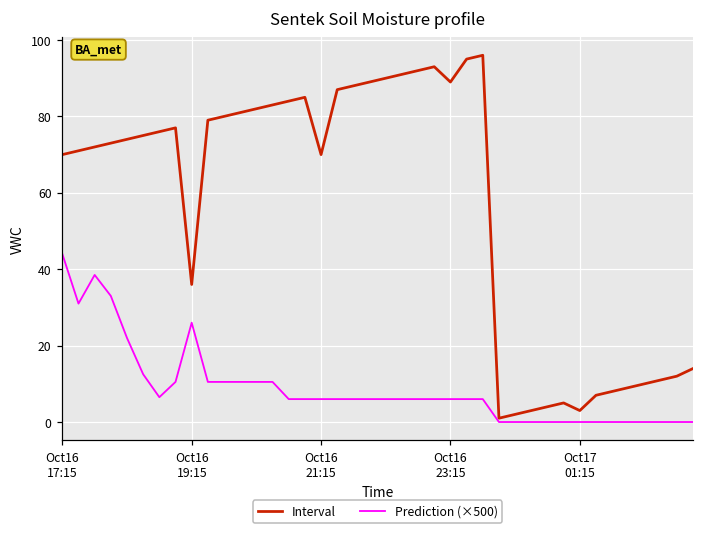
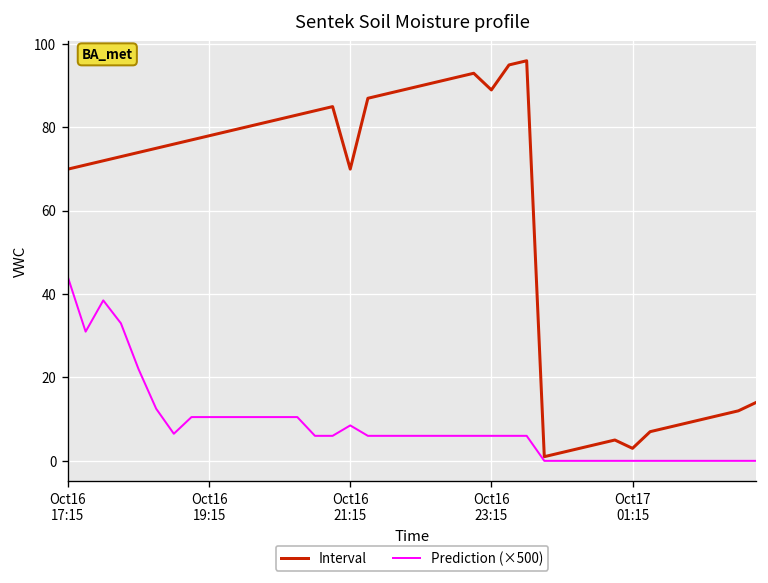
  {
    "Interval": {
      "Oct16 17:15": 70,
-     "Oct16 19:15": 36,
+     "Oct16 19:15": 78,
      "Oct16 21:15": 70,
      "Oct16 23:15": 89,
      "Oct17 01:15": 3
    },
    "Prediction (×500)": {
      "Oct16 17:15": 44,
-     "Oct16 19:15": 26,
-     "Oct16 21:15": 6,
+     "Oct16 19:15": 11,
+     "Oct16 21:15": 9,
      "Oct16 23:15": 6,
      "Oct17 01:15": 0
    }
  }
